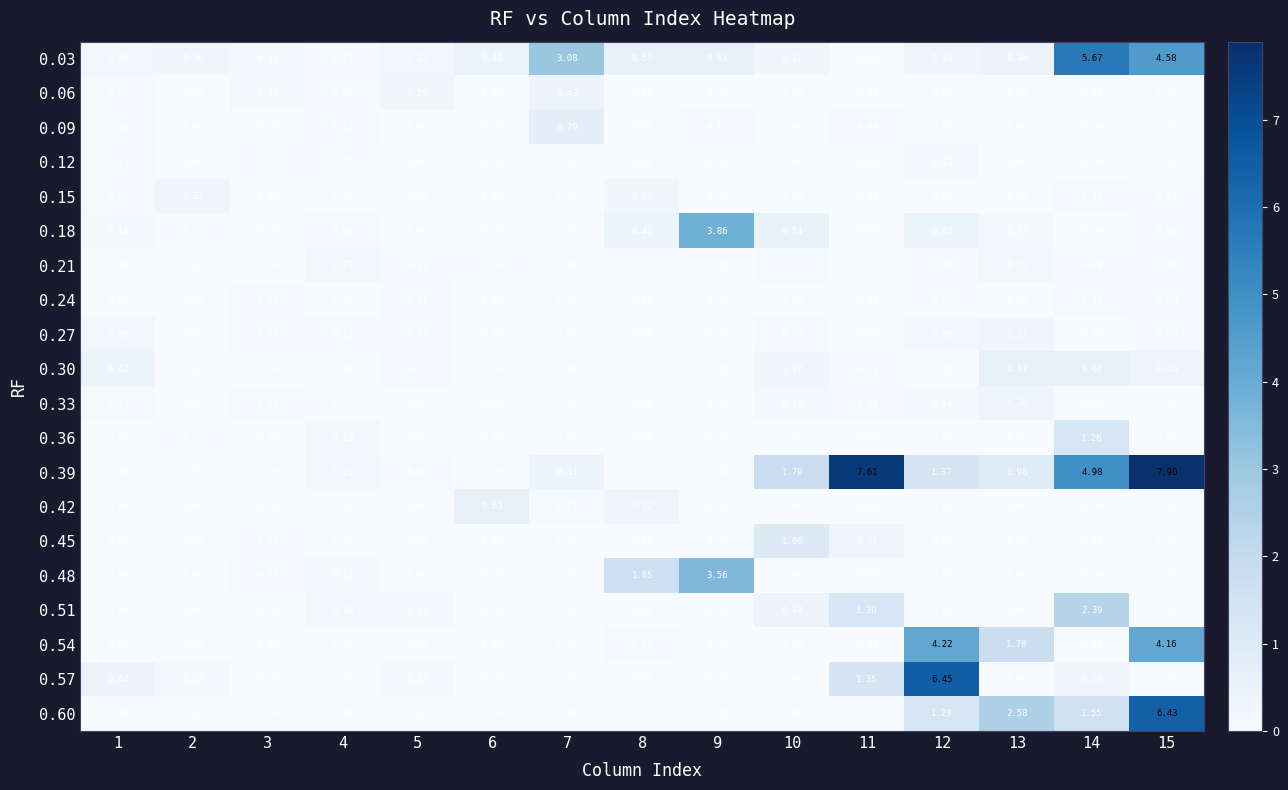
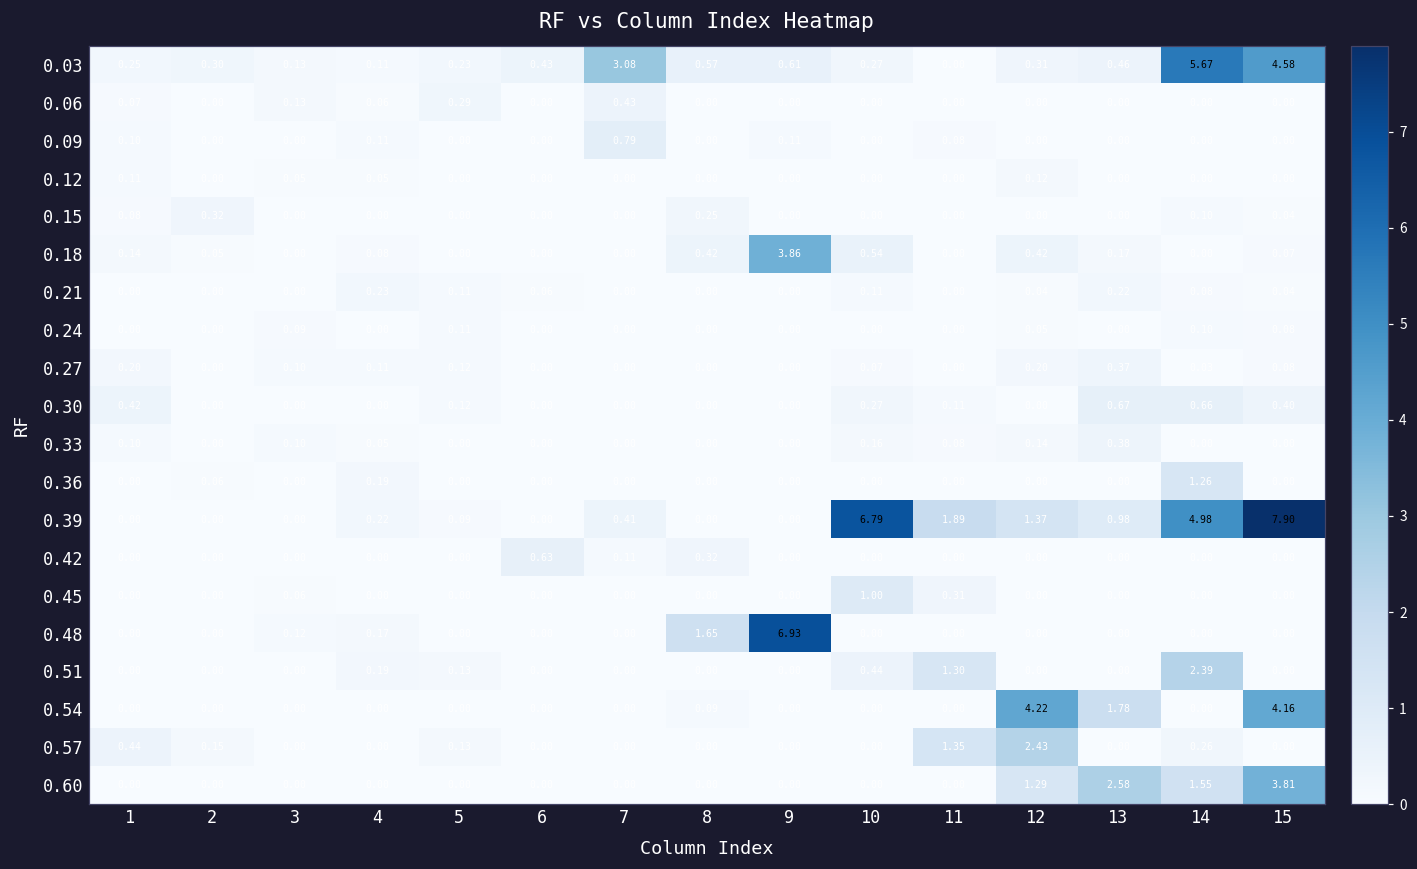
  {
    "0.03": {
      "7": 3.08,
      "14": 5.67,
      "15": 4.58
    },
    "0.18": {
      "9": 3.86
    },
    "0.39": {
-     "10": 1.79,
-     "11": 7.61,
+     "10": 6.79,
+     "11": 1.89,
      "14": 4.98,
      "15": 7.90
    },
    "0.48": {
      "8": 1.65,
-     "9": 3.56
+     "9": 6.93
    },
    "0.51": {
      "14": 2.39
    },
    "0.54": {
      "12": 4.22,
      "13": 1.78,
      "15": 4.16
    },
    "0.57": {
-     "12": 6.45
+     "12": 2.43
    },
    "0.60": {
      "13": 2.58,
-     "15": 6.43
+     "15": 3.81
    }
  }
